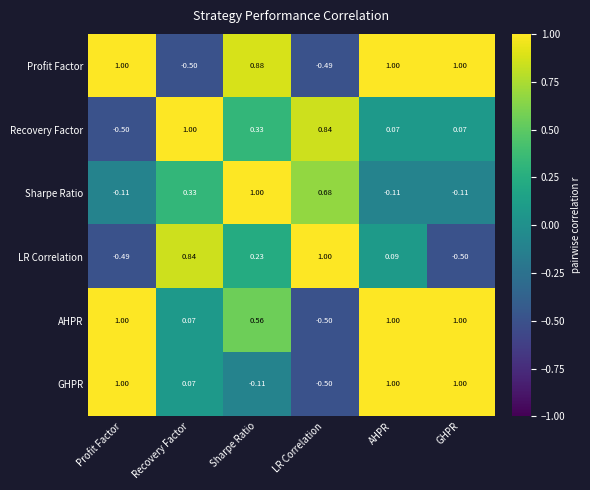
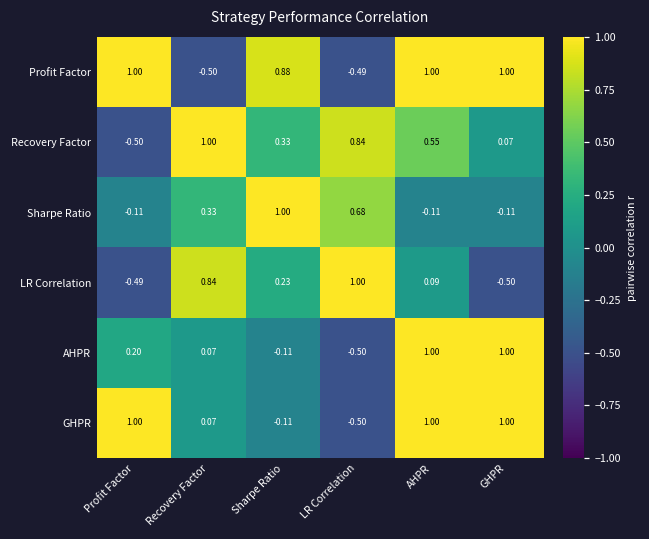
  {
    "Profit Factor": {
      "Profit Factor": 1.00,
      "Recovery Factor": -0.50,
      "Sharpe Ratio": 0.88,
      "LR Correlation": -0.49,
      "AHPR": 1.00,
      "GHPR": 1.00
    },
    "Recovery Factor": {
      "Profit Factor": -0.50,
      "Recovery Factor": 1.00,
      "Sharpe Ratio": 0.33,
      "LR Correlation": 0.84,
-     "AHPR": 0.07,
+     "AHPR": 0.55,
      "GHPR": 0.07
    },
    "Sharpe Ratio": {
      "Profit Factor": -0.11,
      "Recovery Factor": 0.33,
      "Sharpe Ratio": 1.00,
      "LR Correlation": 0.68,
      "AHPR": -0.11,
      "GHPR": -0.11
    },
    "LR Correlation": {
      "Profit Factor": -0.49,
      "Recovery Factor": 0.84,
      "Sharpe Ratio": 0.23,
      "LR Correlation": 1.00,
      "AHPR": 0.09,
      "GHPR": -0.50
    },
    "AHPR": {
-     "Profit Factor": 1.00,
+     "Profit Factor": 0.20,
      "Recovery Factor": 0.07,
-     "Sharpe Ratio": 0.56,
+     "Sharpe Ratio": -0.11,
      "LR Correlation": -0.50,
      "AHPR": 1.00,
      "GHPR": 1.00
    },
    "GHPR": {
      "Profit Factor": 1.00,
      "Recovery Factor": 0.07,
      "Sharpe Ratio": -0.11,
      "LR Correlation": -0.50,
      "AHPR": 1.00,
      "GHPR": 1.00
    }
  }
